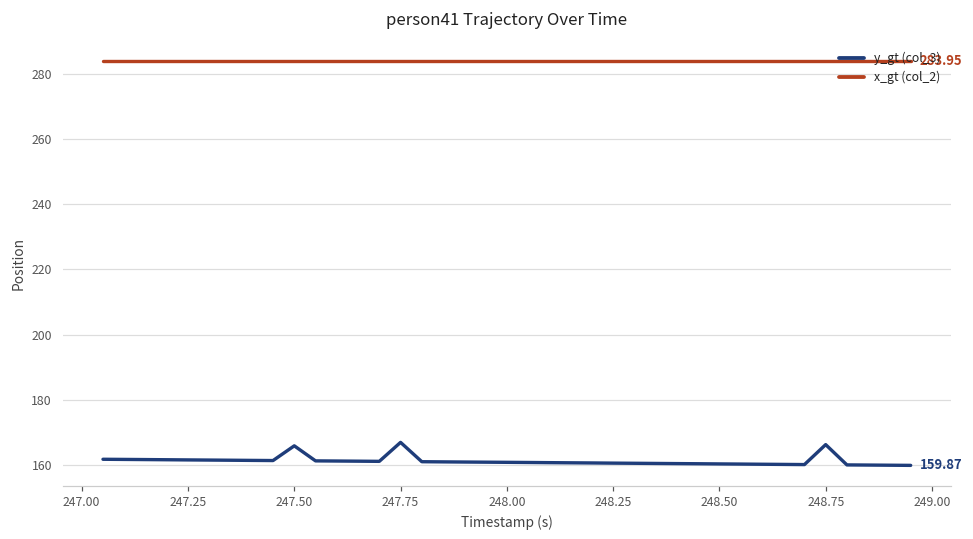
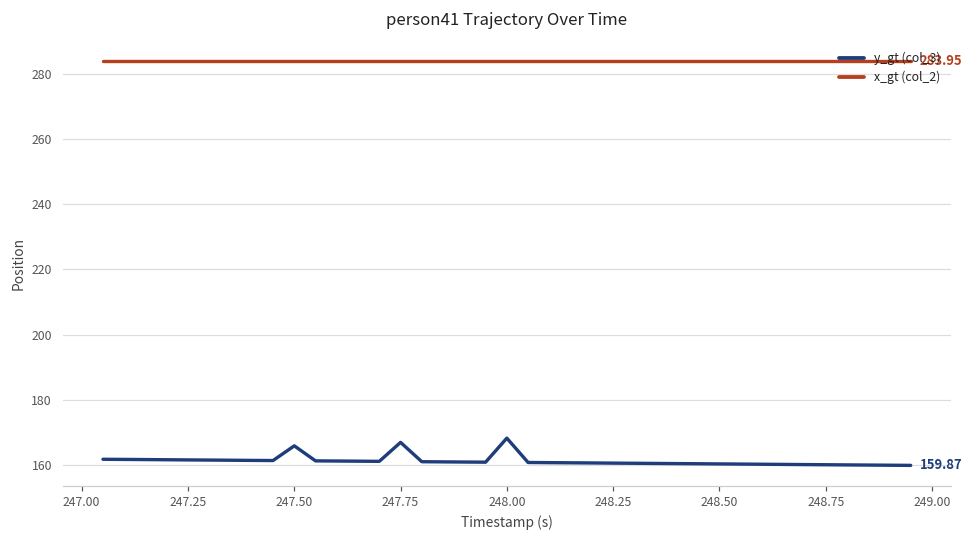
  {
    "y_gt (col_3)": {
      "247.25": 162,
      "247.50": 166,
      "247.75": 167,
-     "248.00": 161,
+     "248.00": 168,
      "248.25": 161,
      "248.50": 160,
-     "248.75": 166
+     "248.75": 160
    },
    "x_gt (col_2)": {
      "247.25": 284,
      "247.50": 284,
      "247.75": 284,
      "248.00": 284,
      "248.25": 284,
      "248.50": 284,
      "248.75": 284
    }
  }
